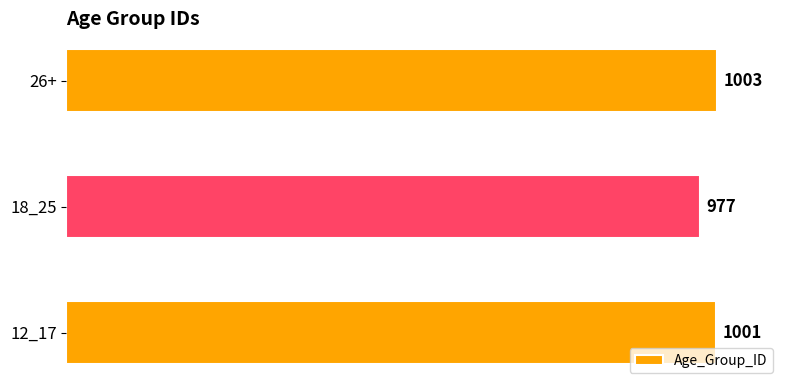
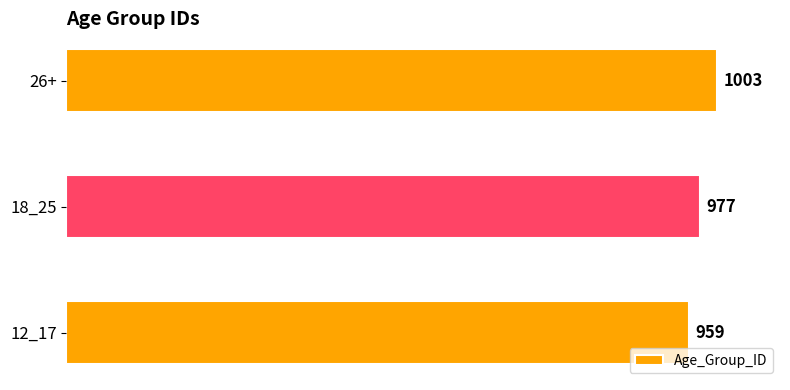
  {
    "26+": 1003,
    "18_25": 977,
-   "12_17": 1001
+   "12_17": 959
  }
